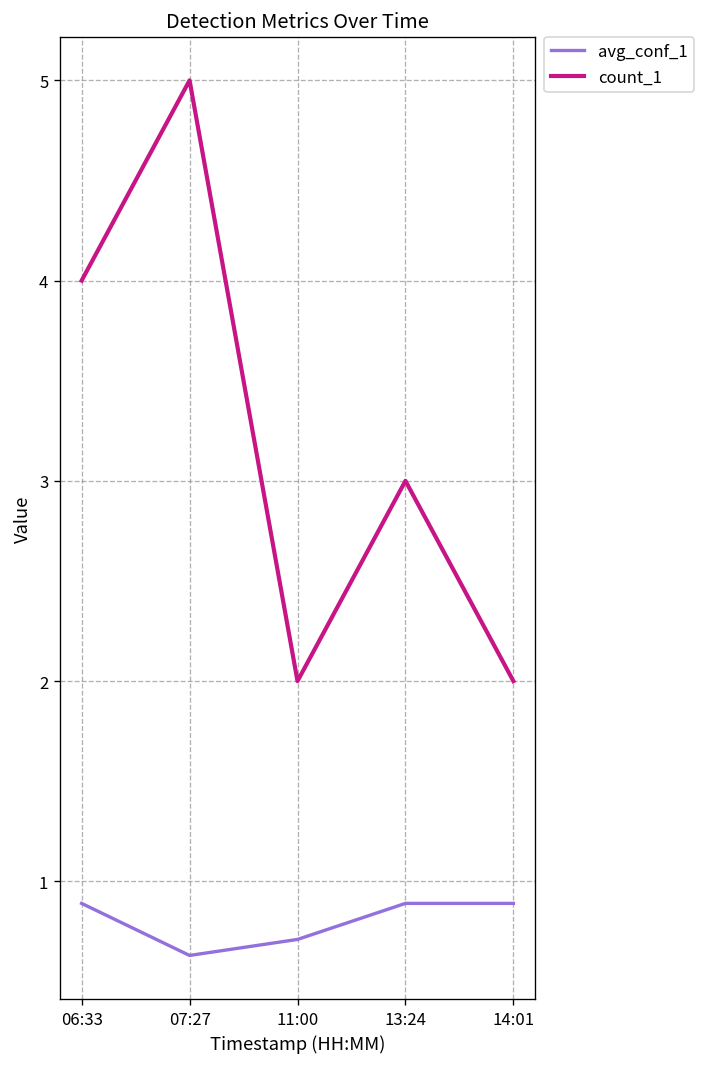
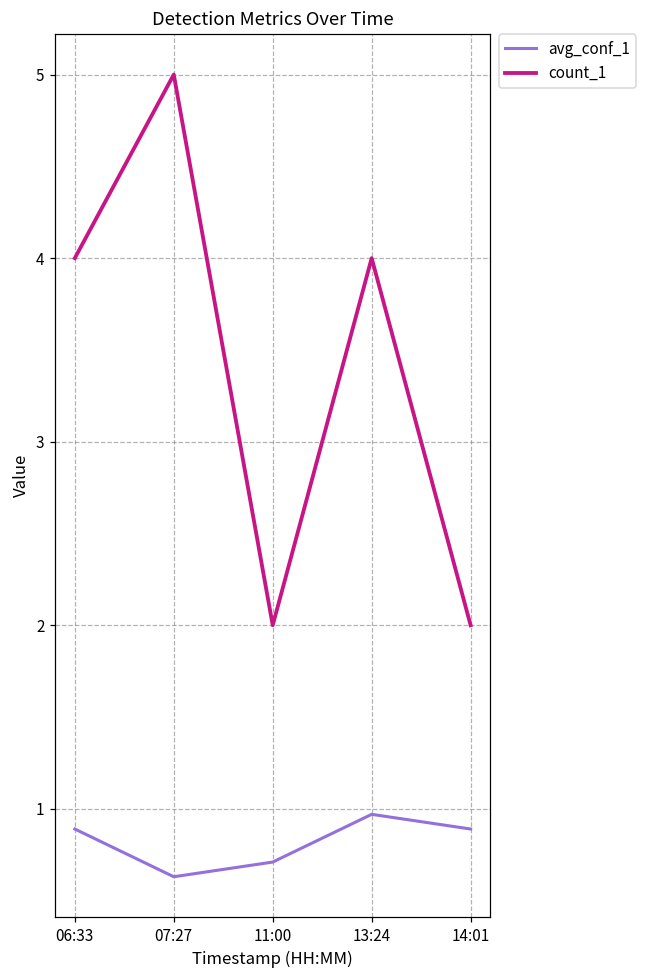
  {
    "avg_conf_1": {
      "06:33": 0.89,
      "07:27": 0.63,
      "11:00": 0.71,
-     "13:24": 0.89,
+     "13:24": 0.97,
      "14:01": 0.89
    },
    "count_1": {
      "06:33": 4,
      "07:27": 5,
      "11:00": 2,
-     "13:24": 3,
+     "13:24": 4,
      "14:01": 2
    }
  }
